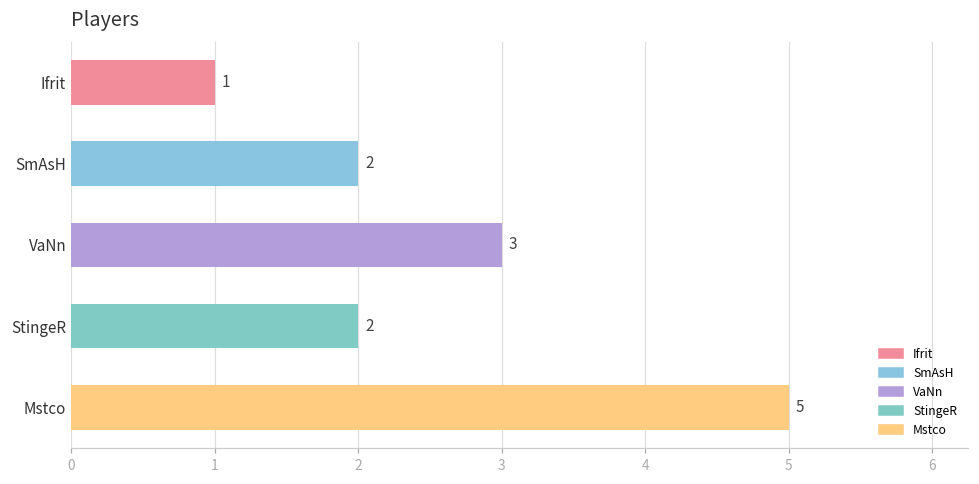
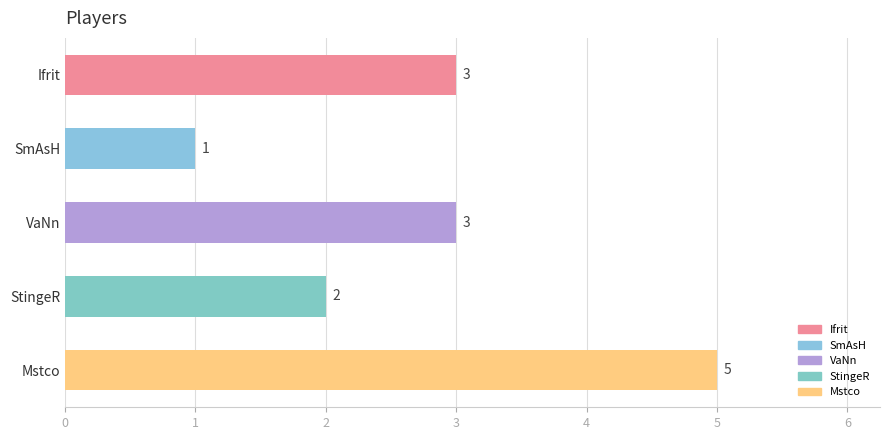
  {
-   "Ifrit": 1,
-   "SmAsH": 2,
+   "Ifrit": 3,
+   "SmAsH": 1,
    "VaNn": 3,
    "StingeR": 2,
    "Mstco": 5
  }
